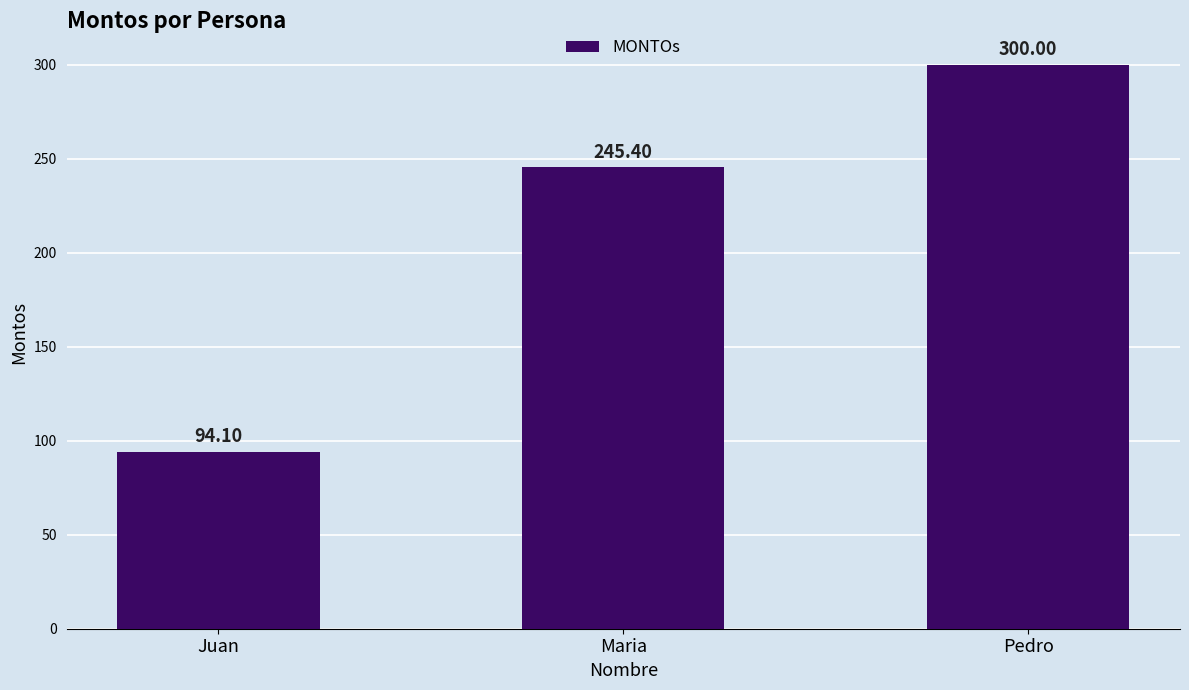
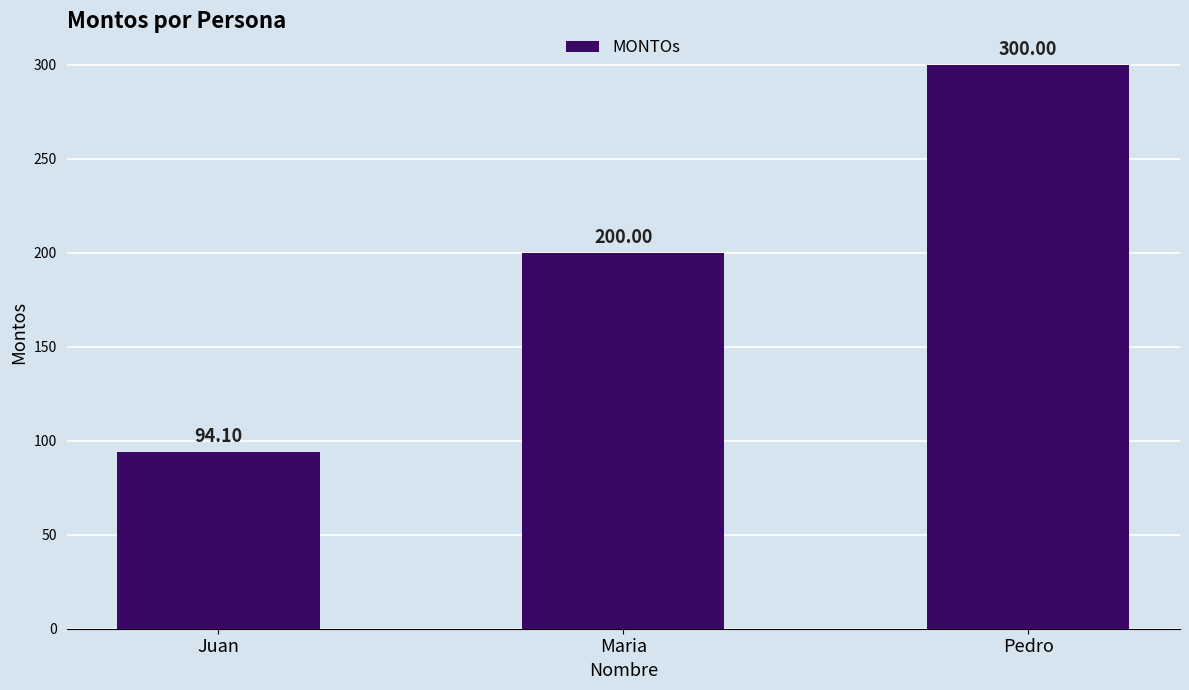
  {
    "Juan": 94.10,
-   "Maria": 245.40,
+   "Maria": 200.00,
    "Pedro": 300.00
  }
